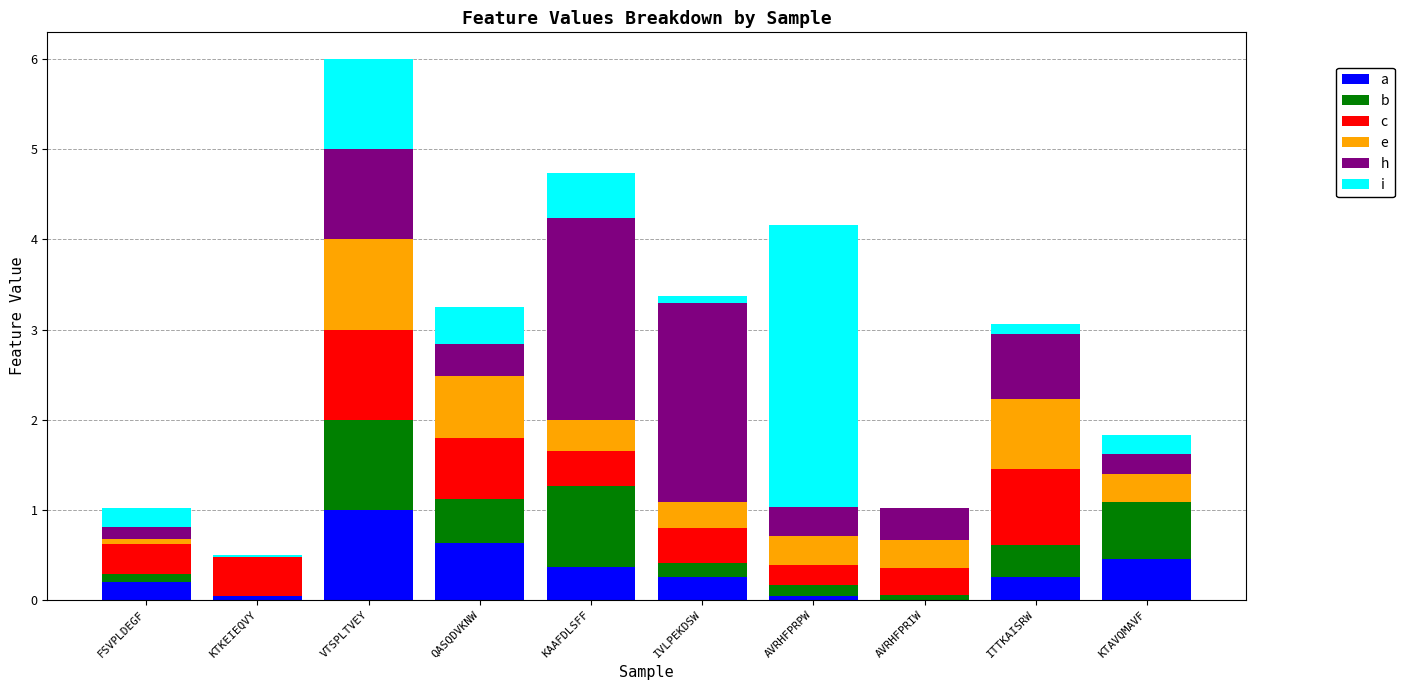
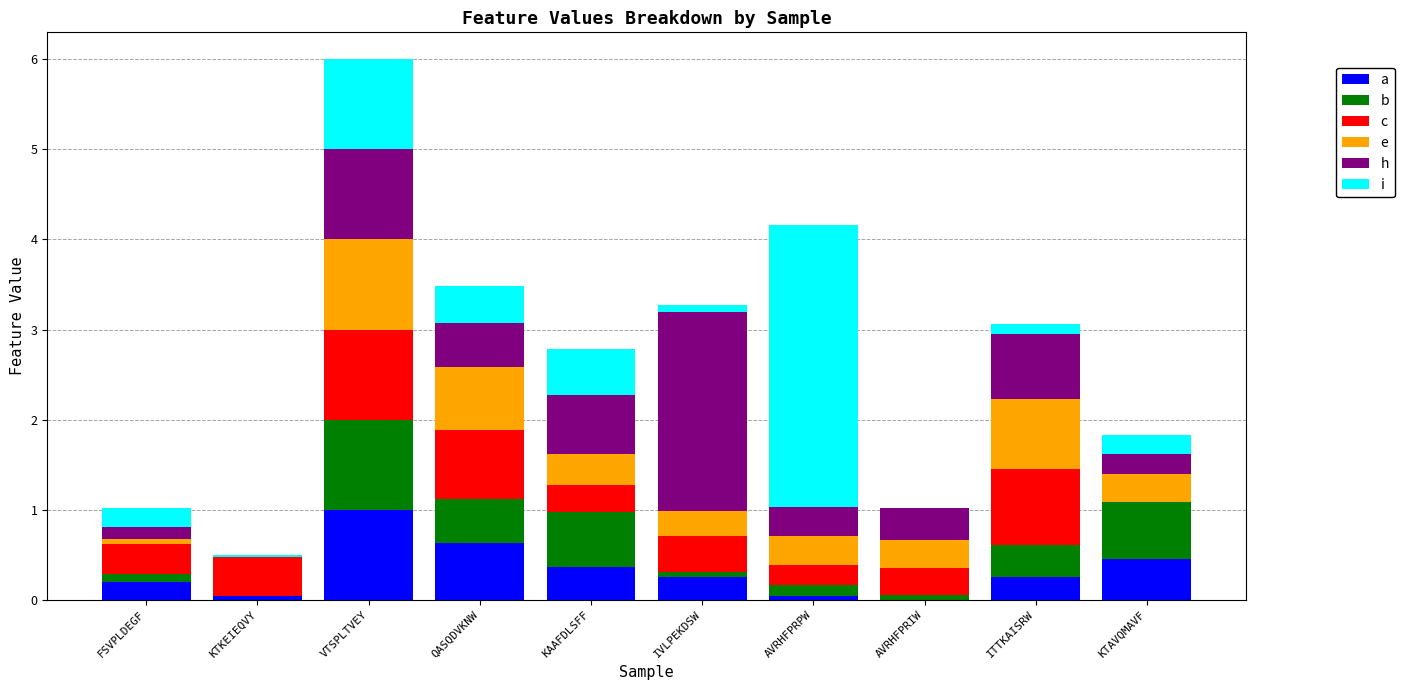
  {
    "a": {
      "FSVPLDEGF": 0.2,
      "KTKEIEQVY": 0.0,
      "VTSPLTVEY": 1.0,
      "QASQDVKNW": 0.6,
      "KAAFDLSFF": 0.4,
      "IVLPEKDSW": 0.3,
      "AVRHFPRPW": 0.0,
      "AVRHFPRIW": 0.0,
      "ITTKAISRW": 0.3,
      "KTAVQMAVF": 0.4
    },
    "b": {
      "FSVPLDEGF": 0.1,
      "KTKEIEQVY": 0.0,
      "VTSPLTVEY": 1.0,
      "QASQDVKNW": 0.5,
-     "KAAFDLSFF": 0.9,
-     "IVLPEKDSW": 0.15,
+     "KAAFDLSFF": 0.6,
+     "IVLPEKDSW": 0.05,
      "AVRHFPRPW": 0.1,
      "AVRHFPRIW": 0.1,
      "ITTKAISRW": 0.4,
      "KTAVQMAVF": 0.6
    },
    "c": {
      "FSVPLDEGF": 0.3,
      "KTKEIEQVY": 0.4,
      "VTSPLTVEY": 1.0,
-     "QASQDVKNW": 0.7,
-     "KAAFDLSFF": 0.4,
+     "QASQDVKNW": 0.8,
+     "KAAFDLSFF": 0.3,
      "IVLPEKDSW": 0.4,
      "AVRHFPRPW": 0.2,
      "AVRHFPRIW": 0.3,
      "ITTKAISRW": 0.8,
      "KTAVQMAVF": 0.0
    },
    "e": {
      "FSVPLDEGF": 0.1,
      "KTKEIEQVY": 0.0,
      "VTSPLTVEY": 1.0,
      "QASQDVKNW": 0.7,
      "KAAFDLSFF": 0.4,
      "IVLPEKDSW": 0.3,
      "AVRHFPRPW": 0.3,
      "AVRHFPRIW": 0.3,
      "ITTKAISRW": 0.8,
      "KTAVQMAVF": 0.3
    },
    "h": {
      "FSVPLDEGF": 0.1,
      "KTKEIEQVY": 0.0,
      "VTSPLTVEY": 1.0,
-     "QASQDVKNW": 0.4,
-     "KAAFDLSFF": 2.2,
+     "QASQDVKNW": 0.5,
+     "KAAFDLSFF": 0.7,
      "IVLPEKDSW": 2.2,
      "AVRHFPRPW": 0.3,
      "AVRHFPRIW": 0.3,
      "ITTKAISRW": 0.7,
      "KTAVQMAVF": 0.2
    },
    "i": {
      "FSVPLDEGF": 0.2,
      "VTSPLTVEY": 1.0,
      "QASQDVKNW": 0.4,
      "KAAFDLSFF": 0.5,
      "IVLPEKDSW": 0.1,
      "AVRHFPRPW": 3.1,
      "AVRHFPRIW": 0.0,
      "ITTKAISRW": 0.1,
      "KTAVQMAVF": 0.2
    }
  }
